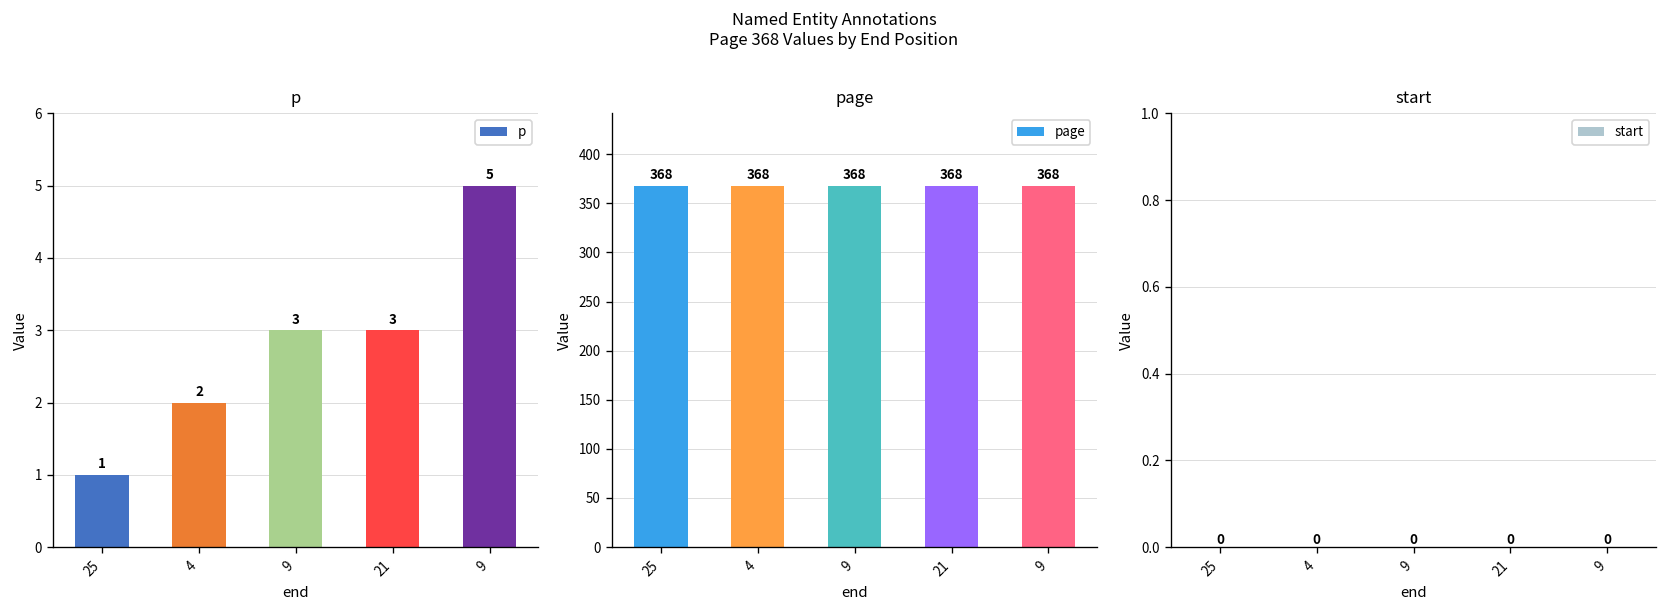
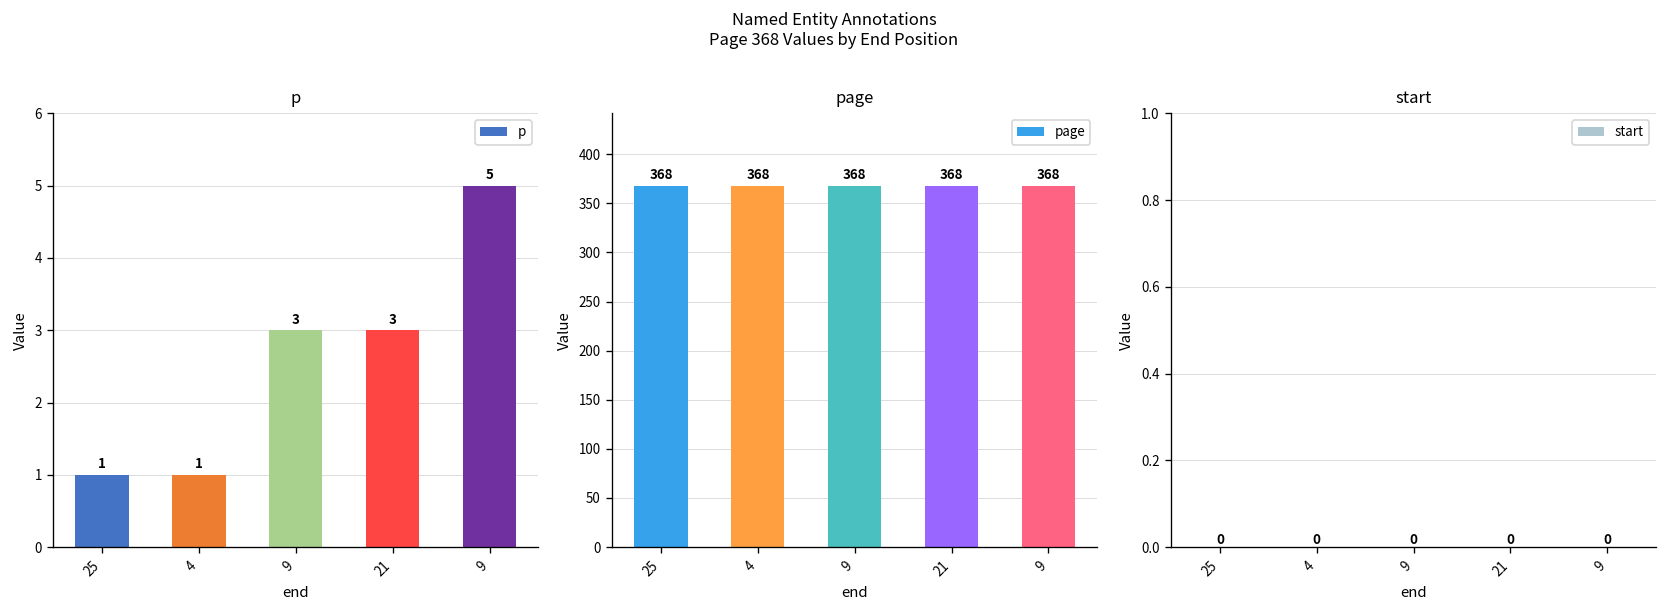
  {
    "p": {
      "25": 1,
-     "4": 2,
+     "4": 1,
      "21": 3
    },
    "page": {
      "25": 368,
      "4": 368,
      "21": 368
    },
    "start": {
      "25": 0,
      "4": 0,
      "21": 0
    }
  }
